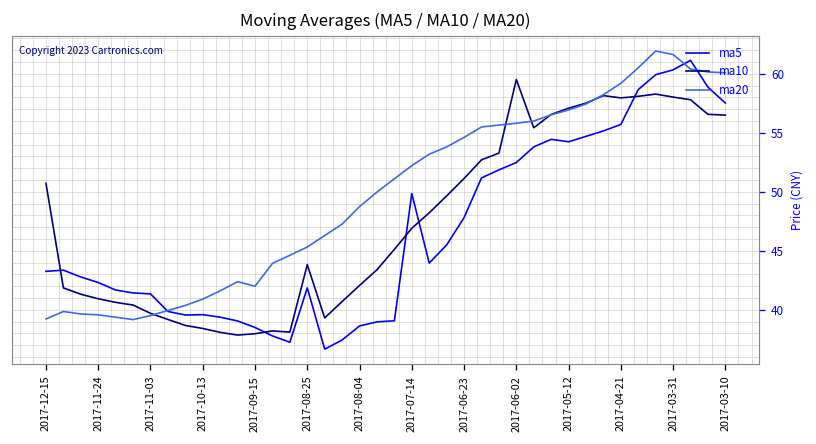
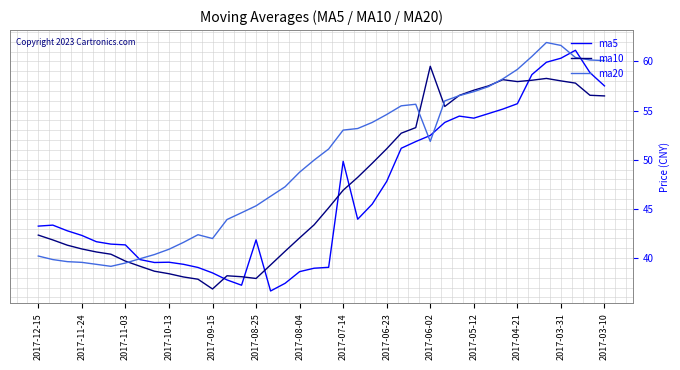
  {
    "ma5": {
      "2017-12-15": 43,
      "2017-11-24": 42,
      "2017-11-03": 41,
      "2017-10-13": 40,
      "2017-09-15": 38,
      "2017-08-25": 42,
      "2017-08-04": 39,
      "2017-07-14": 50,
      "2017-06-23": 48,
      "2017-06-02": 52,
      "2017-05-12": 54,
      "2017-04-21": 56,
      "2017-03-31": 60,
      "2017-03-10": 58
    },
    "ma10": {
-     "2017-12-15": 51,
+     "2017-12-15": 42,
      "2017-11-24": 41,
      "2017-10-13": 38,
-     "2017-09-15": 38,
-     "2017-08-25": 44,
+     "2017-09-15": 37,
+     "2017-08-25": 38,
      "2017-08-04": 42,
      "2017-07-14": 47,
      "2017-06-23": 51,
      "2017-06-02": 60,
      "2017-04-21": 58,
      "2017-03-31": 58,
      "2017-03-10": 56
    },
    "ma20": {
-     "2017-12-15": 39,
+     "2017-12-15": 40,
      "2017-11-24": 40,
      "2017-10-13": 41,
      "2017-09-15": 42,
      "2017-08-25": 45,
      "2017-08-04": 49,
-     "2017-07-14": 52,
+     "2017-07-14": 53,
      "2017-06-23": 55,
-     "2017-06-02": 56,
+     "2017-06-02": 52,
      "2017-04-21": 59,
      "2017-03-31": 62,
      "2017-03-10": 60
    }
  }
